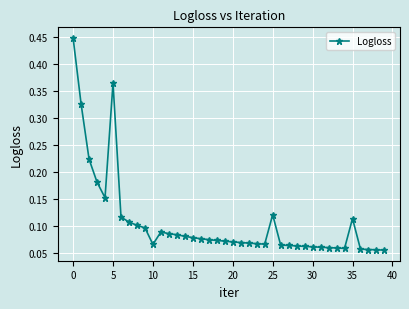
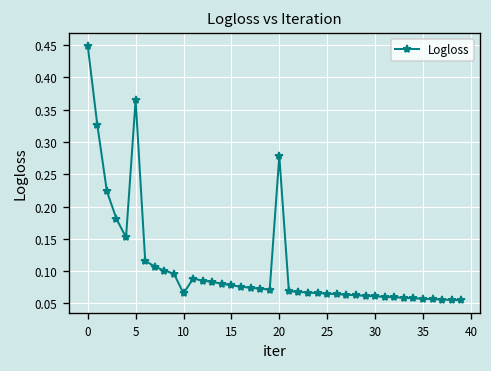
  {
    "0": 0.45,
    "5": 0.37,
    "10": 0.07,
    "15": 0.08,
-   "20": 0.07,
-   "25": 0.12,
+   "20": 0.28,
+   "25": 0.07,
    "30": 0.06,
-   "35": 0.11
+   "35": 0.06
  }
